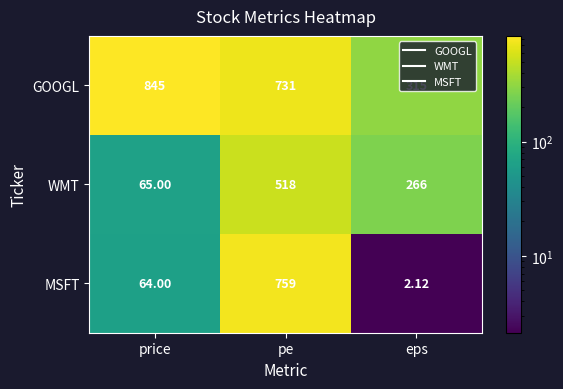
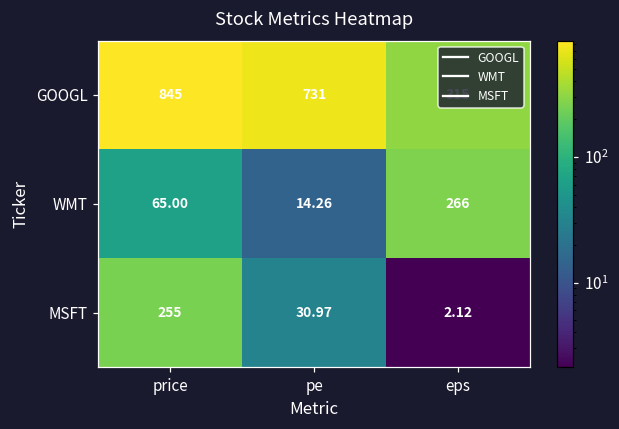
  {
    "GOOGL": {
      "price": 845,
      "pe": 731
    },
    "WMT": {
      "price": 65.00,
-     "pe": 518,
+     "pe": 14.26,
      "eps": 266
    },
    "MSFT": {
-     "price": 64.00,
-     "pe": 759,
+     "price": 255,
+     "pe": 30.97,
      "eps": 2.12
    }
  }
